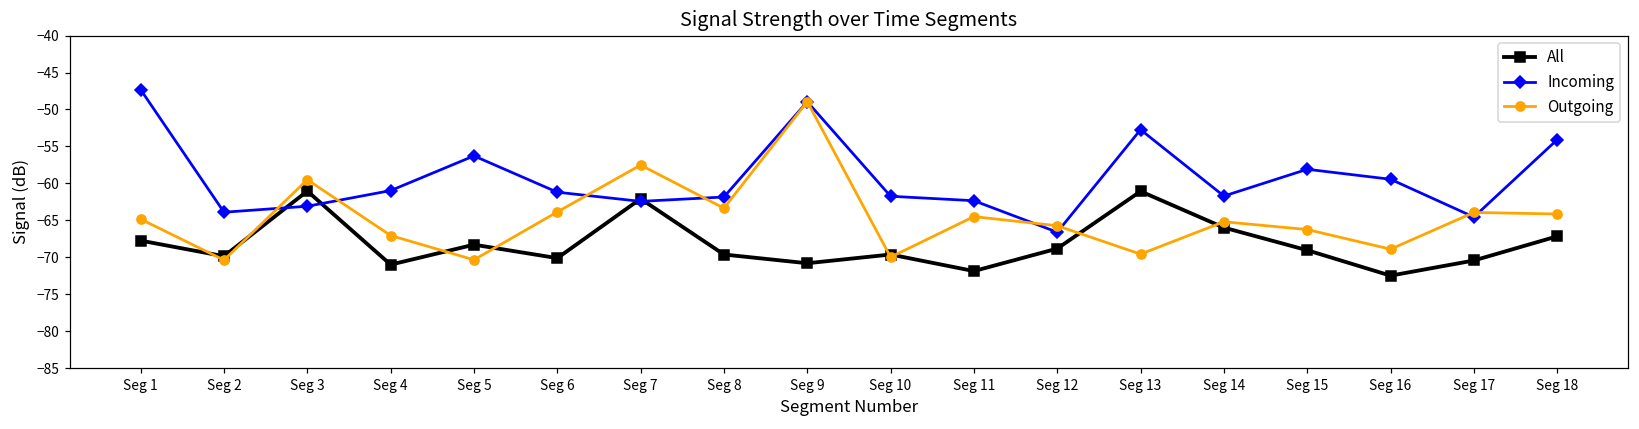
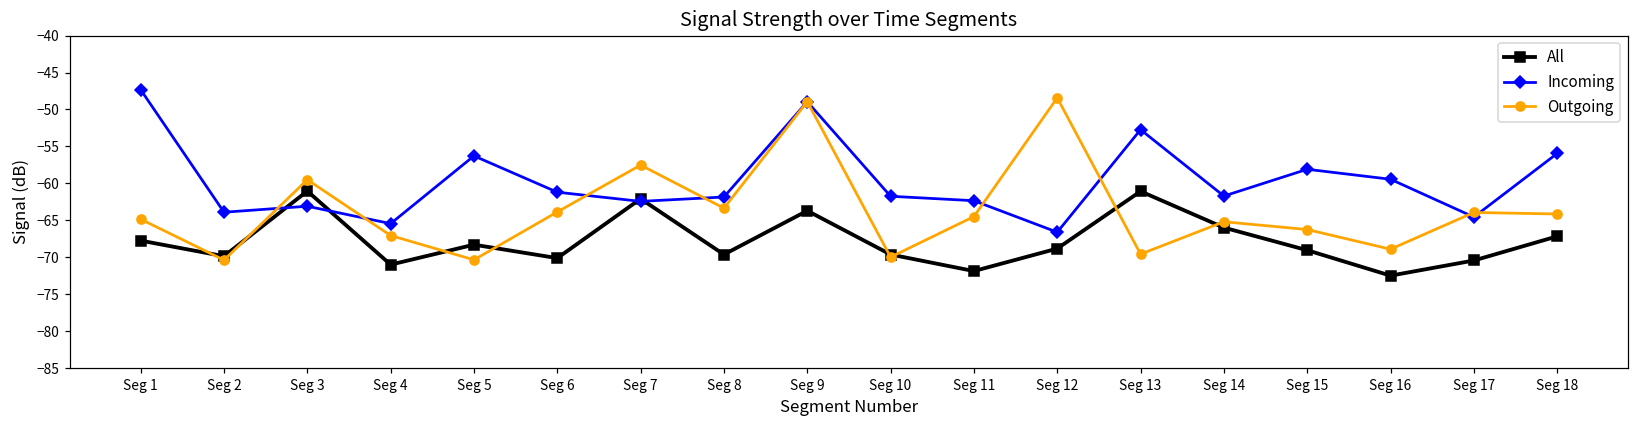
  {
    "All": {
      "Seg 1": -68,
      "Seg 2": -70,
      "Seg 3": -61,
      "Seg 4": -71,
      "Seg 5": -68,
      "Seg 6": -70,
      "Seg 8": -70,
-     "Seg 9": -71,
+     "Seg 9": -64,
      "Seg 11": -72,
      "Seg 12": -69,
      "Seg 13": -61,
      "Seg 14": -66,
      "Seg 15": -69,
      "Seg 16": -72,
      "Seg 17": -70,
      "Seg 18": -67
    },
    "Incoming": {
      "Seg 1": -47,
      "Seg 2": -64,
      "Seg 3": -63,
-     "Seg 4": -61,
+     "Seg 4": -65,
      "Seg 5": -56,
      "Seg 6": -61,
      "Seg 8": -62,
      "Seg 10": -62,
      "Seg 11": -62,
      "Seg 12": -67,
      "Seg 13": -53,
      "Seg 14": -62,
      "Seg 15": -58,
      "Seg 16": -59,
      "Seg 17": -65,
-     "Seg 18": -54
+     "Seg 18": -56
    },
    "Outgoing": {
      "Seg 1": -65,
      "Seg 2": -70,
      "Seg 3": -60,
      "Seg 4": -67,
      "Seg 5": -70,
      "Seg 6": -64,
      "Seg 7": -58,
      "Seg 8": -63,
      "Seg 11": -64,
-     "Seg 12": -66,
+     "Seg 12": -48,
      "Seg 13": -70,
      "Seg 14": -65,
      "Seg 15": -66,
      "Seg 16": -69,
      "Seg 17": -64,
      "Seg 18": -64
    }
  }
